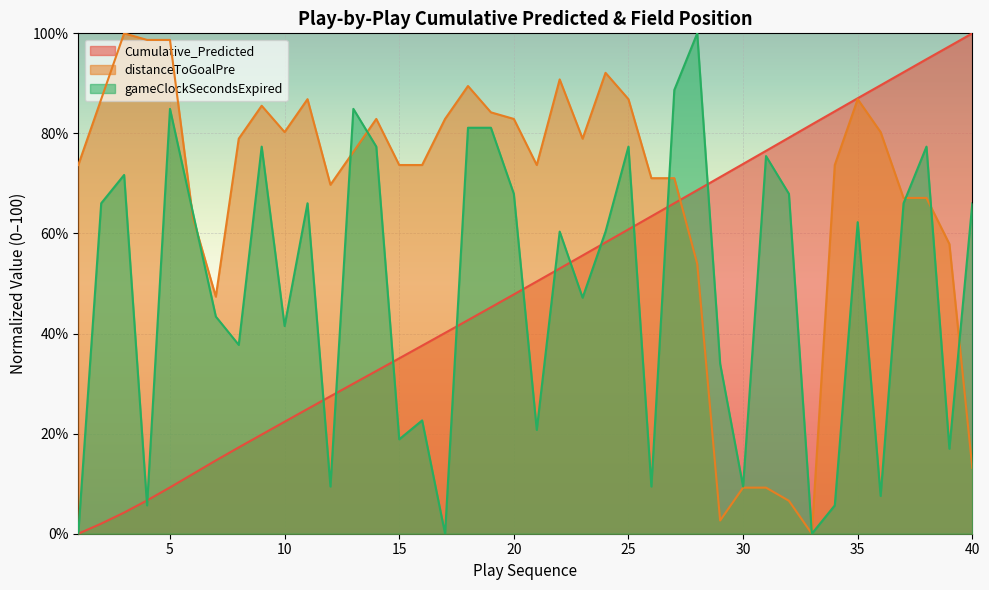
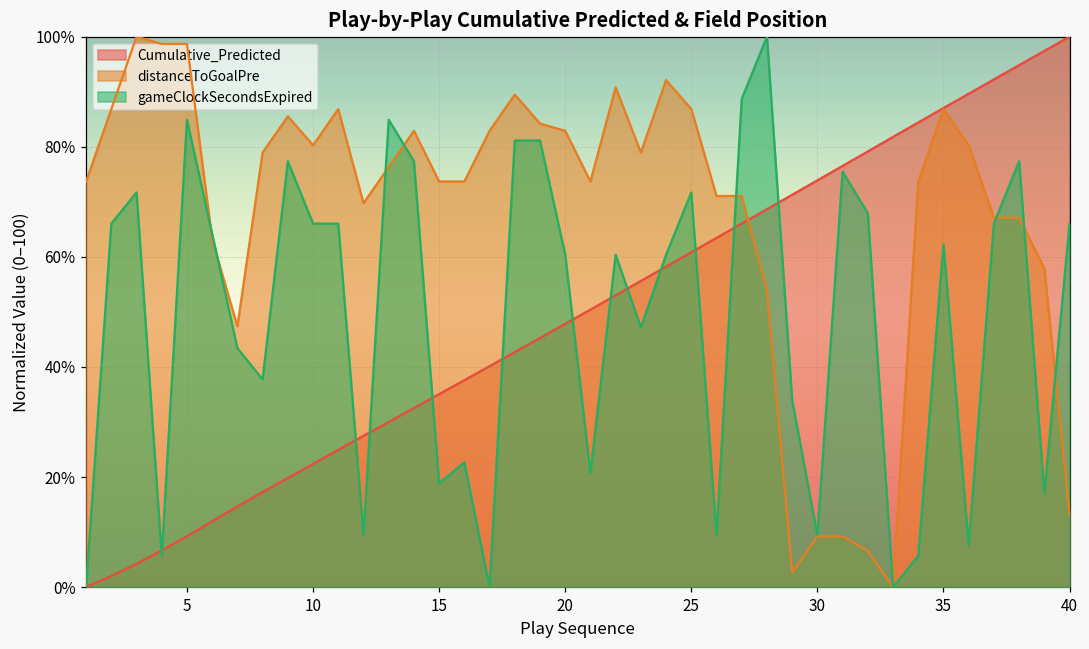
  {
    "gameClockSecondsExpired": {
      "5": "85%",
-     "10": "42%",
+     "10": "66%",
      "15": "19%",
-     "20": "68%",
-     "25": "77%",
+     "20": "60%",
+     "25": "72%",
      "35": "62%",
      "40": "66%"
    }
  }
